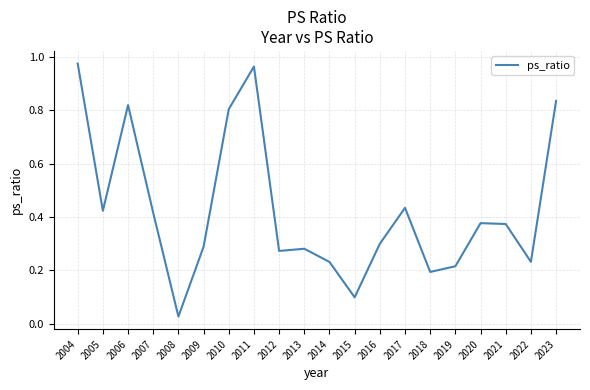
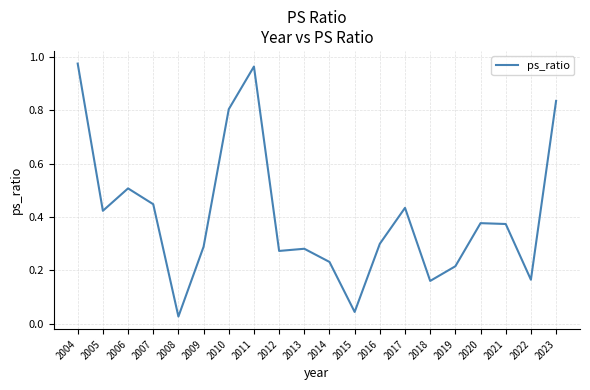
  {
    "2004": 0.97,
    "2005": 0.42,
-   "2006": 0.82,
-   "2007": 0.41,
+   "2006": 0.51,
+   "2007": 0.45,
    "2008": 0.03,
    "2009": 0.29,
    "2010": 0.80,
    "2011": 0.96,
    "2012": 0.27,
    "2013": 0.28,
    "2014": 0.23,
-   "2015": 0.10,
+   "2015": 0.04,
    "2016": 0.30,
    "2017": 0.43,
-   "2018": 0.19,
+   "2018": 0.16,
    "2019": 0.22,
    "2020": 0.38,
    "2021": 0.37,
-   "2022": 0.23,
+   "2022": 0.16,
    "2023": 0.83
  }
